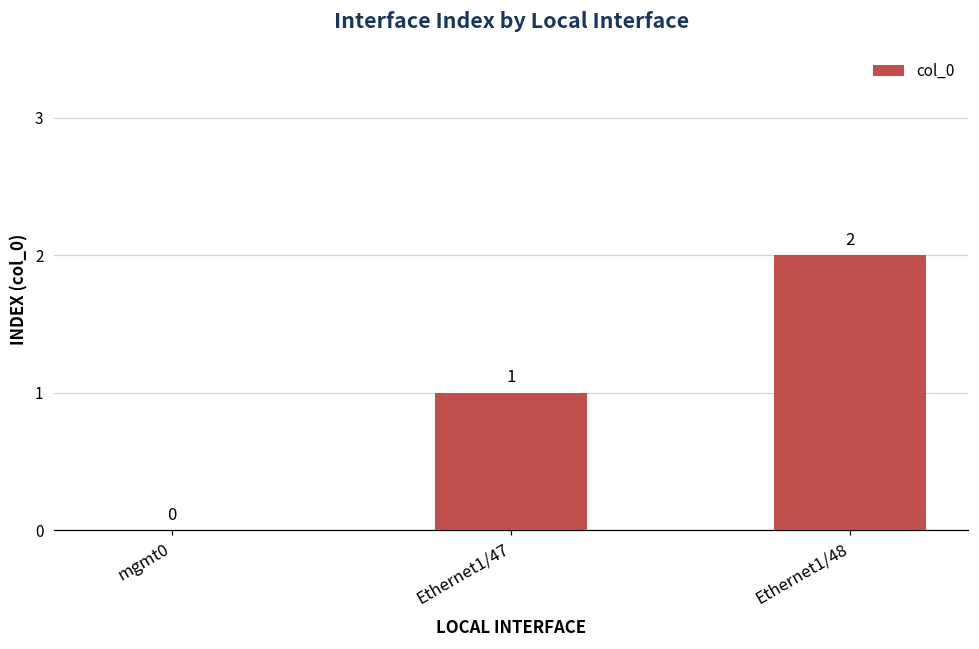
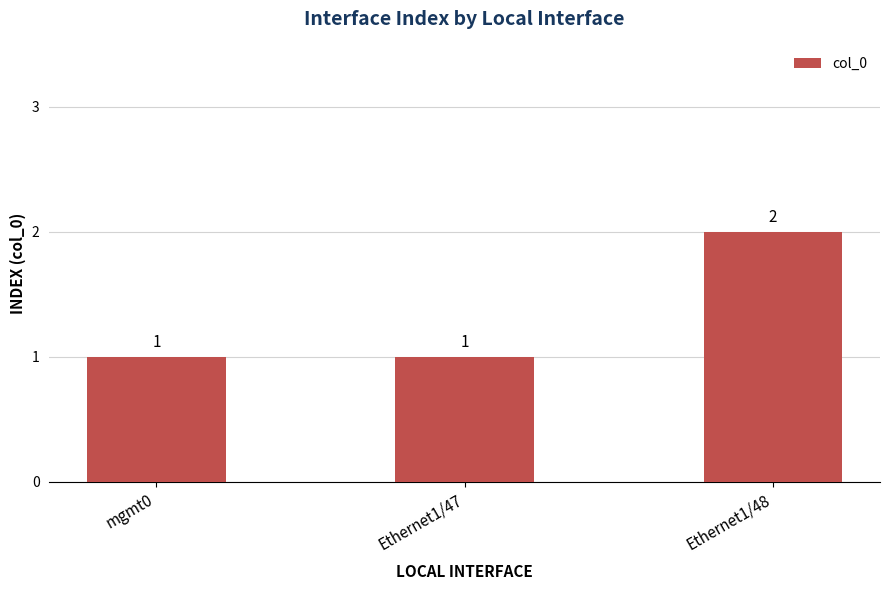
  {
-   "mgmt0": 0,
+   "mgmt0": 1,
    "Ethernet1/47": 1,
    "Ethernet1/48": 2
  }
